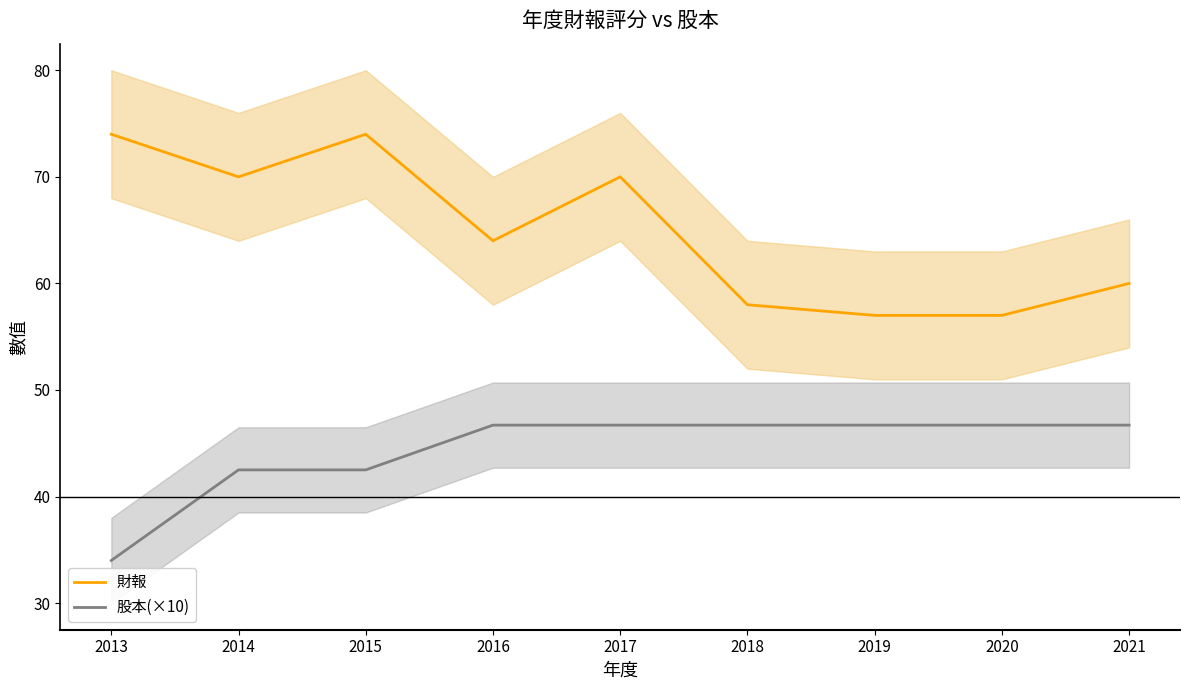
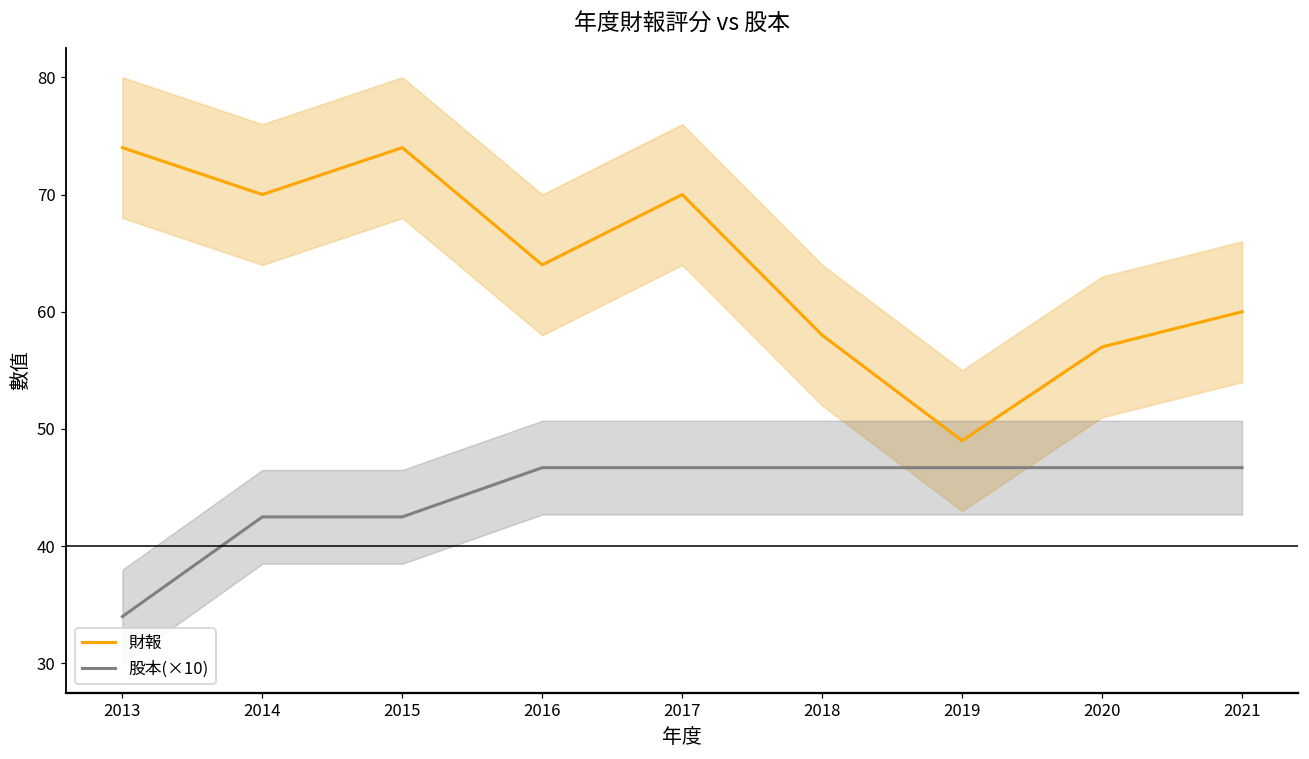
  {
    "財報": {
      "2013": 74,
      "2014": 70,
      "2015": 74,
      "2016": 64,
      "2017": 70,
      "2018": 58,
-     "2019": 57,
+     "2019": 49,
      "2020": 57,
      "2021": 60
    }
  }
